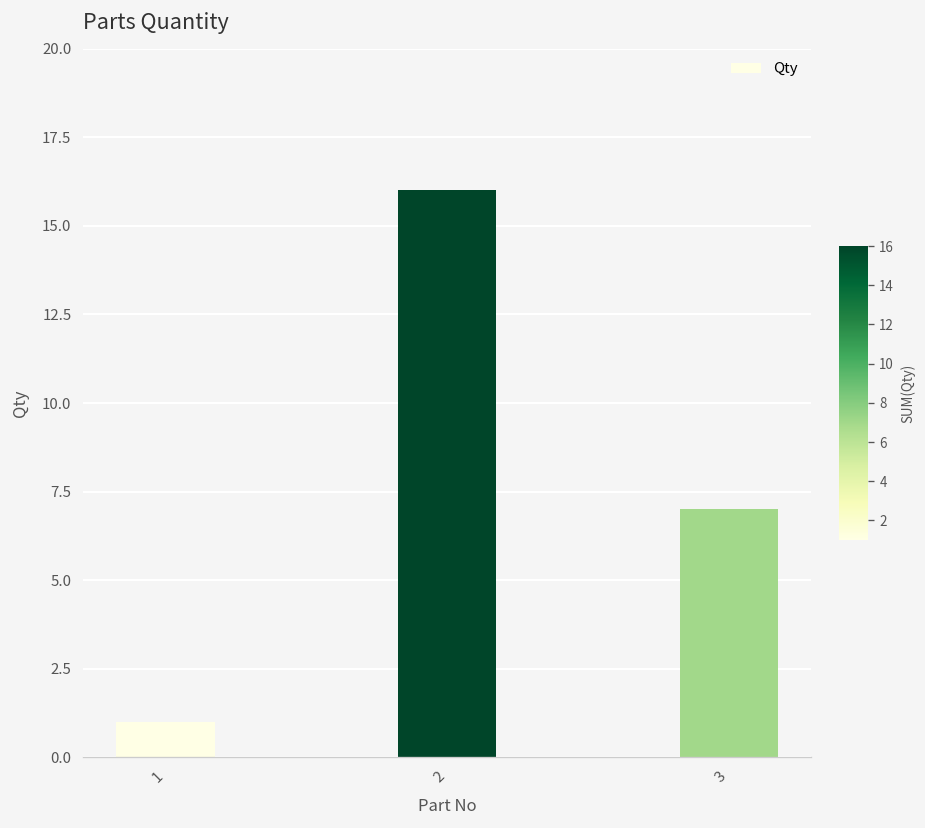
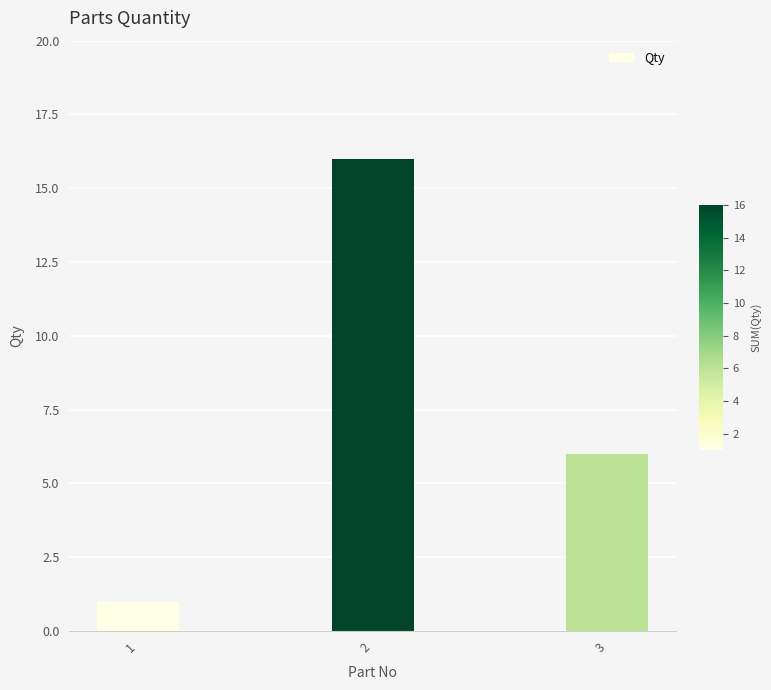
  {
    "1": 1,
    "2": 16,
-   "3": 7
+   "3": 6
  }
